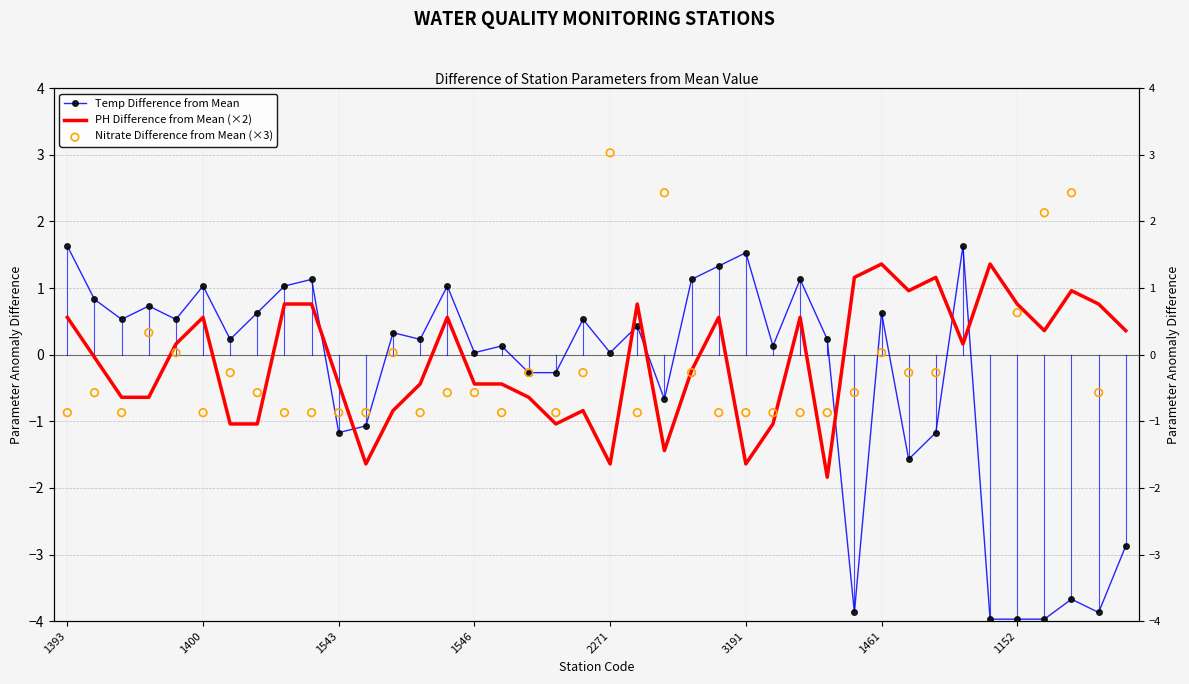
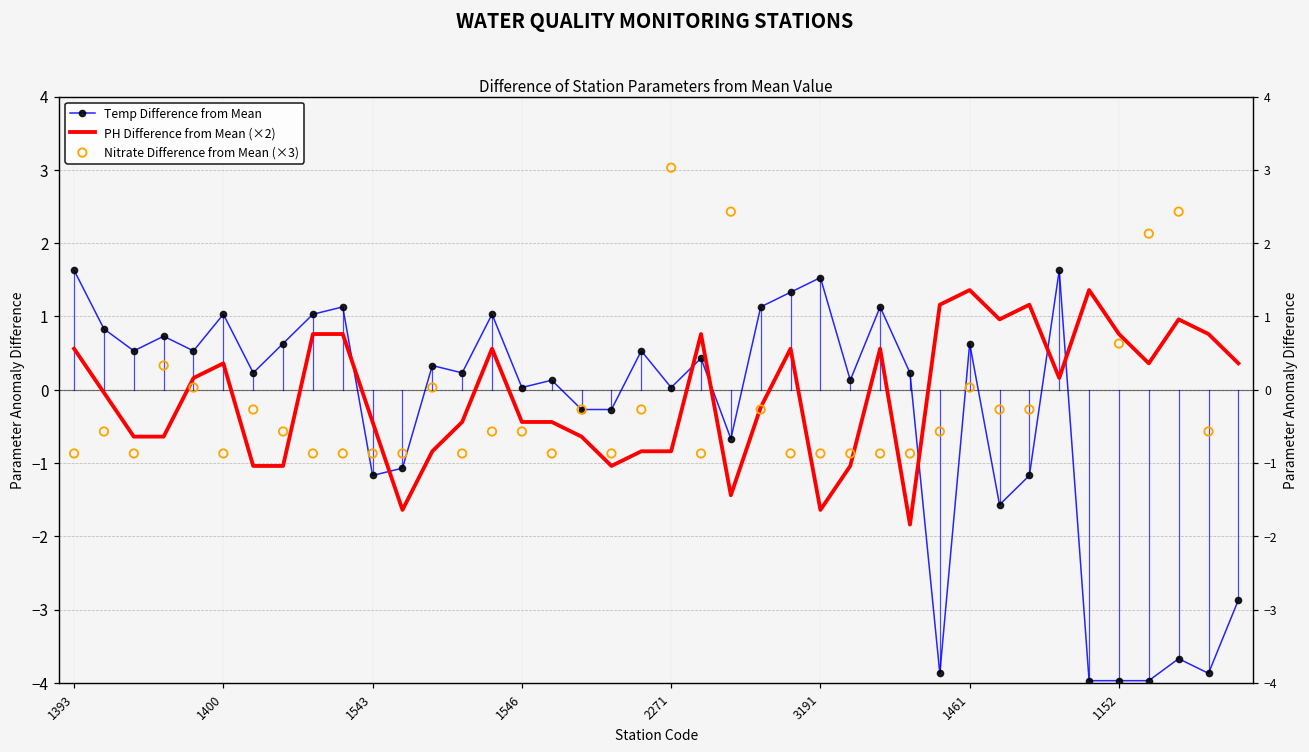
  {
    "PH Difference from Mean (×2)": {
      "1393": 0.6,
-     "1400": 0.6,
+     "1400": 0.4,
      "1543": -0.4,
      "1546": -0.4,
-     "2271": -1.6,
+     "2271": -0.8,
      "3191": -1.6,
      "1461": 1.4,
      "1152": 0.8
    }
  }
